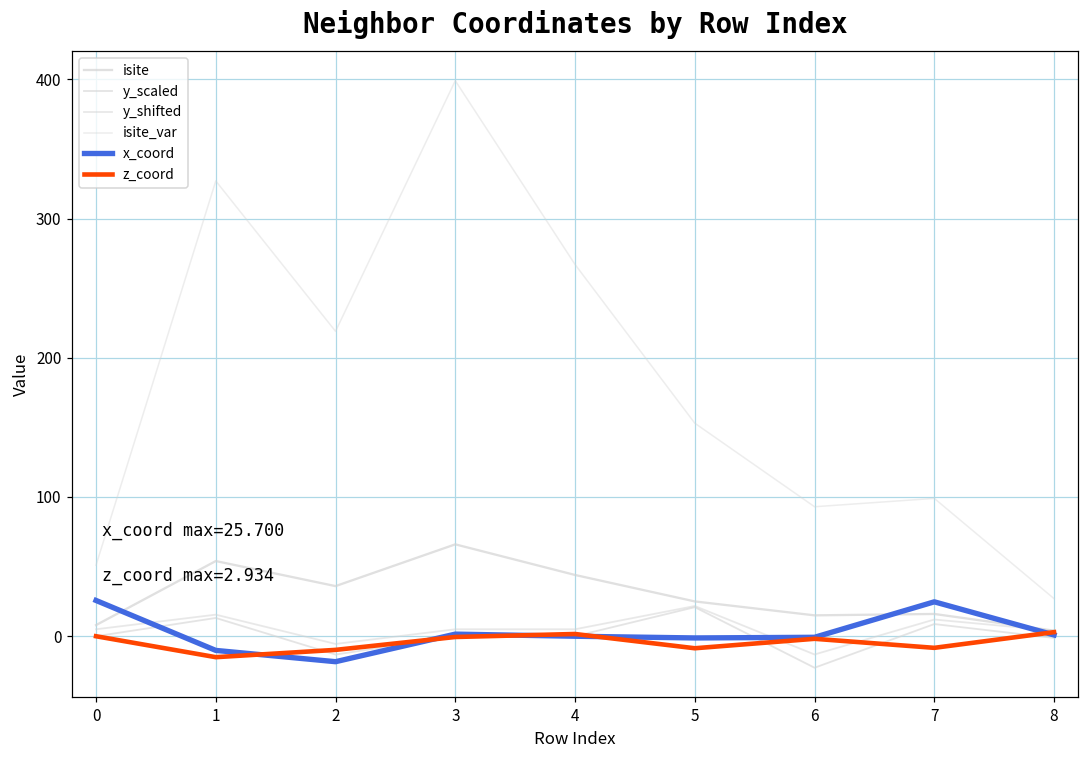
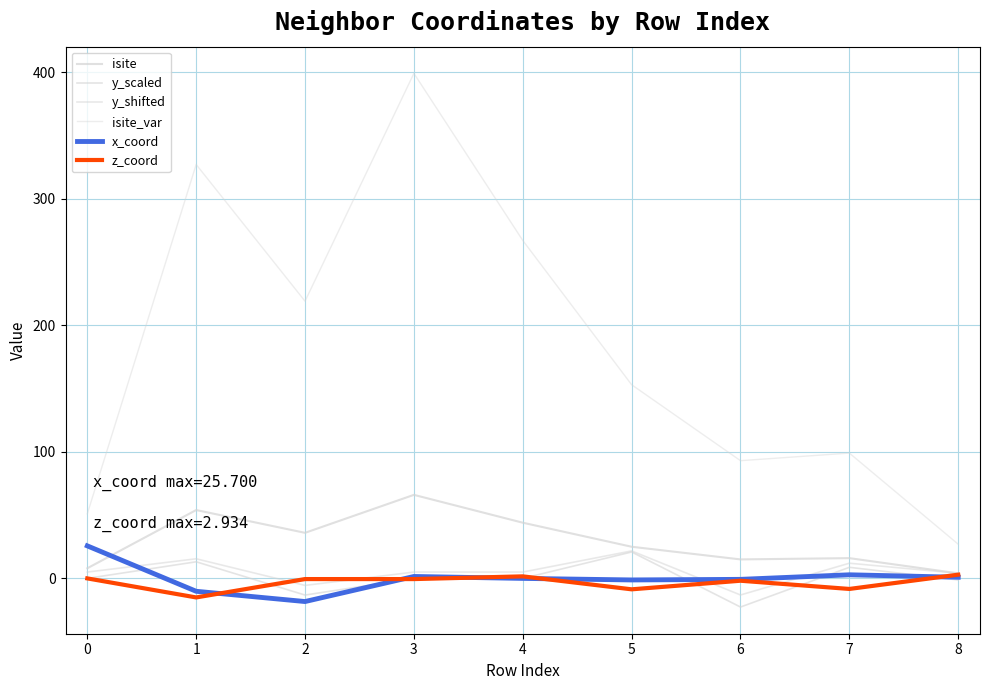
  {
    "x_coord": {
      "0": 26,
      "1": -10,
      "2": -18,
      "5": -1,
-     "7": 25
+     "7": 3
    },
    "z_coord": {
      "1": -15,
-     "2": -10,
+     "2": -1,
      "5": -9,
      "7": -8
    }
  }
